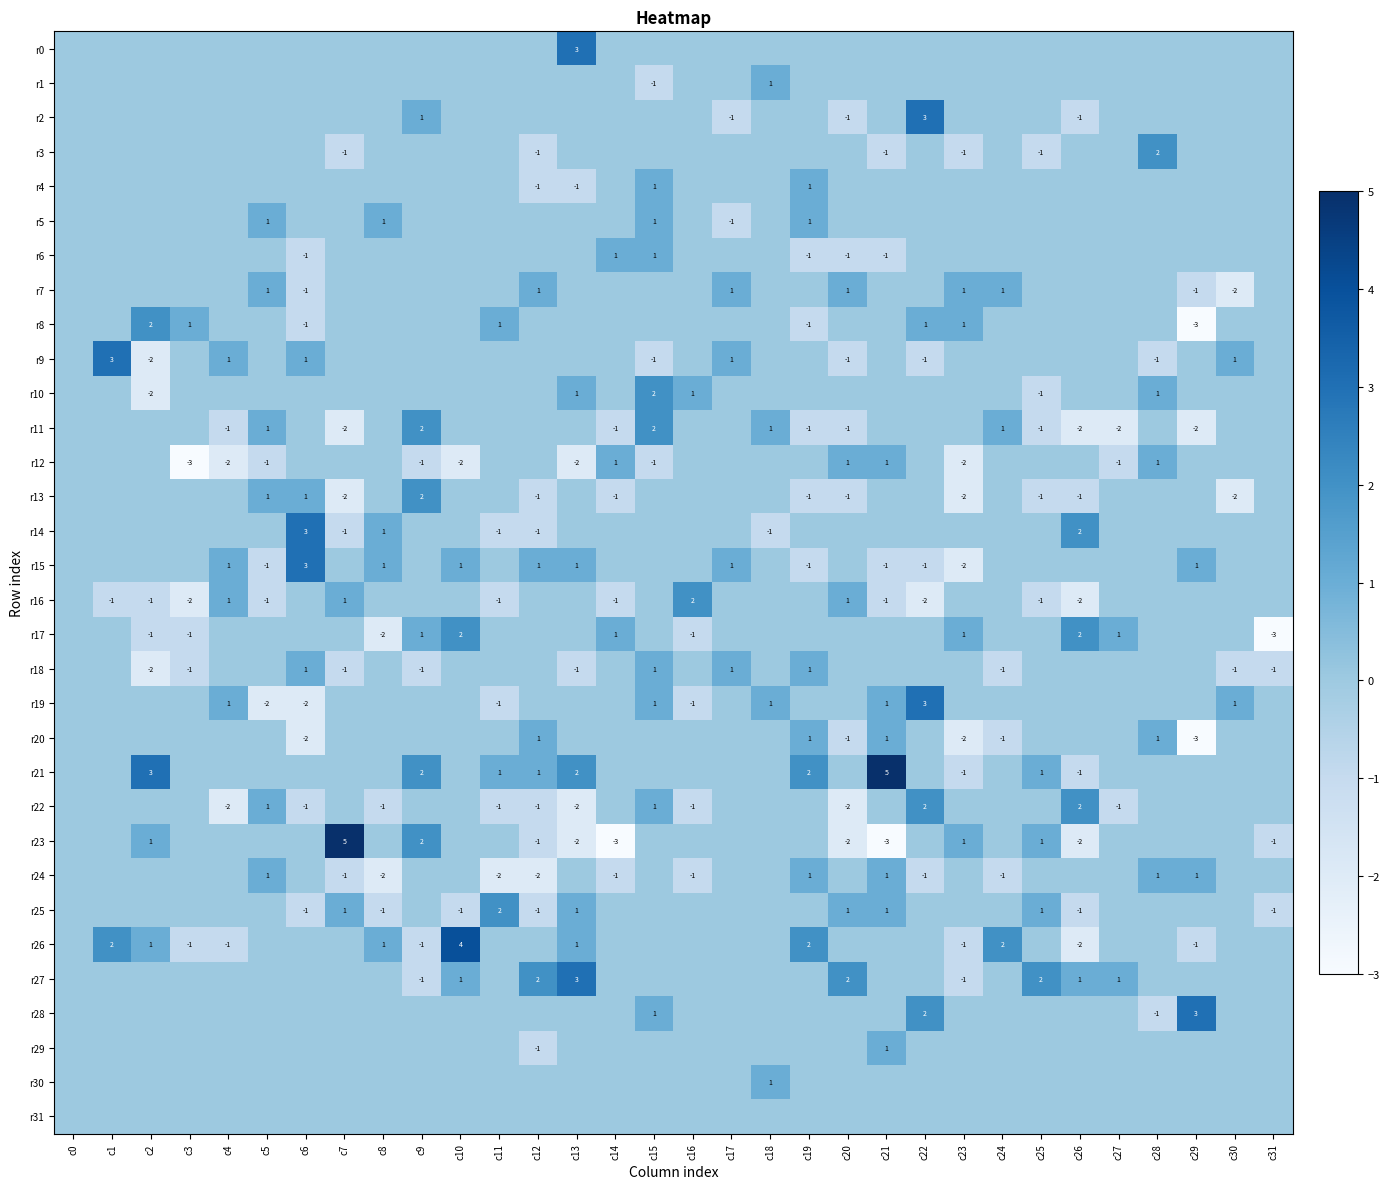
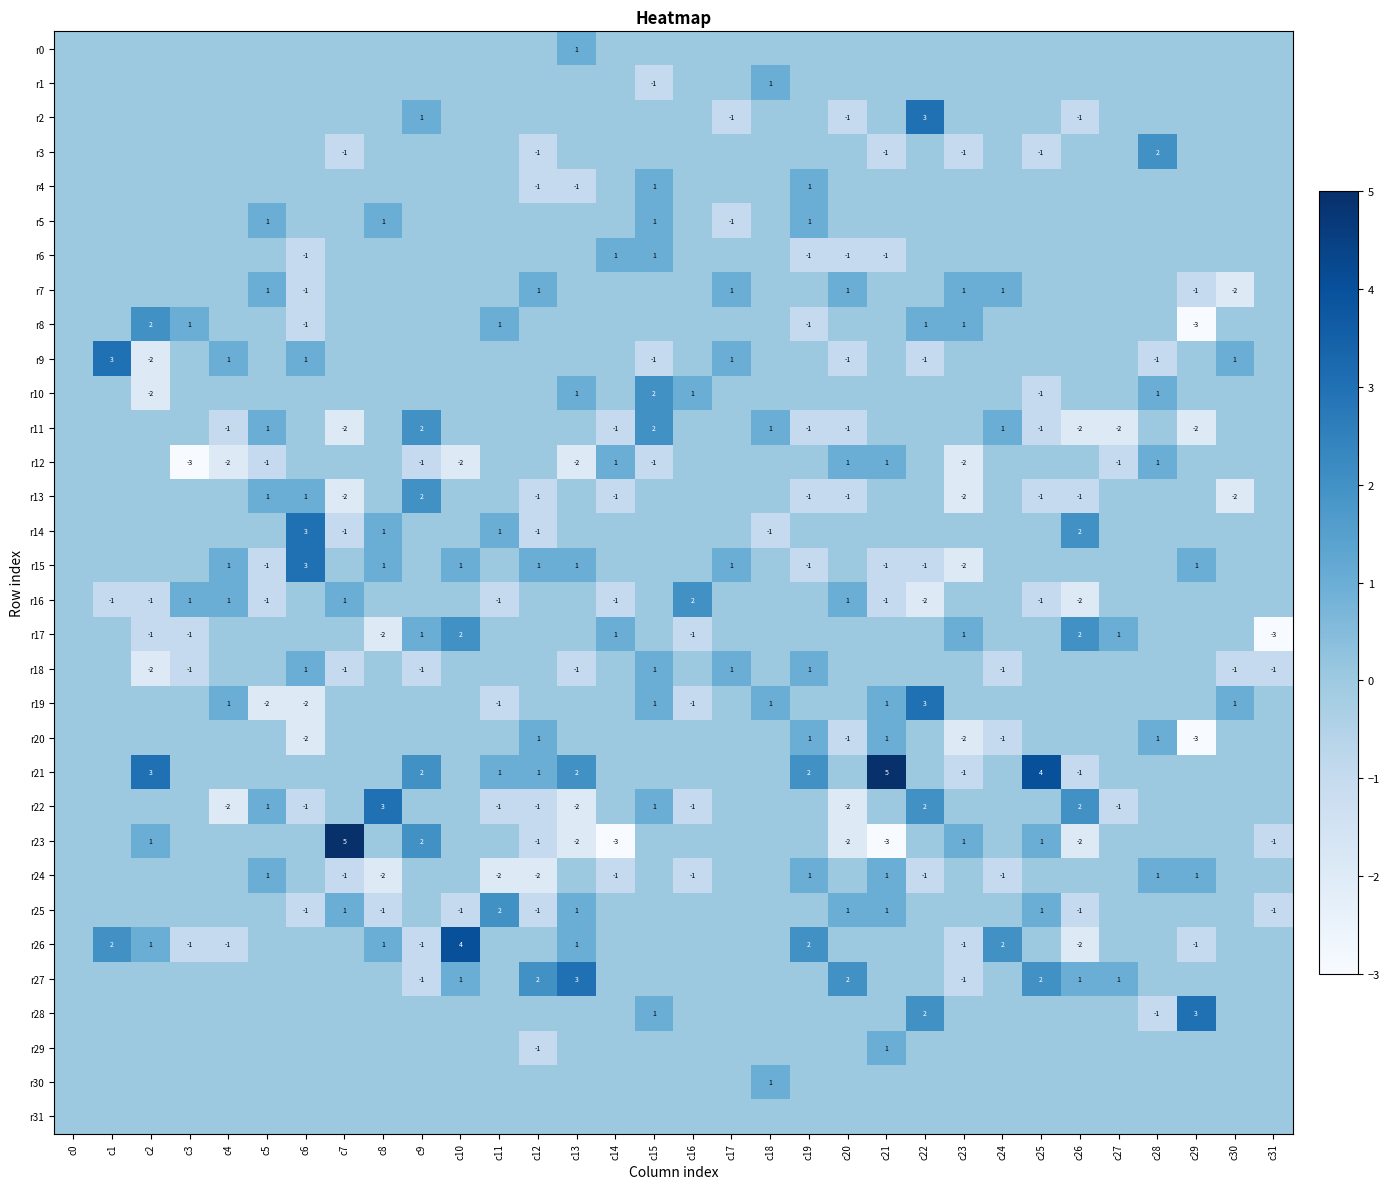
  {
    "r0": {
-     "c13": 3
+     "c13": 1
    },
    "r14": {
      "c6": 3,
      "c7": -1,
      "c8": 1,
-     "c11": -1,
+     "c11": 1,
      "c12": -1,
      "c18": -1,
      "c26": 2
    },
    "r16": {
      "c1": -1,
      "c2": -1,
-     "c3": -2,
+     "c3": 1,
      "c4": 1,
      "c5": -1,
      "c7": 1,
      "c11": -1,
      "c14": -1,
      "c16": 2,
      "c20": 1,
      "c21": -1,
      "c22": -2,
      "c25": -1,
      "c26": -2
    },
    "r21": {
      "c2": 3,
      "c9": 2,
      "c11": 1,
      "c12": 1,
      "c13": 2,
      "c19": 2,
      "c21": 5,
      "c23": -1,
-     "c25": 1,
+     "c25": 4,
      "c26": -1
    },
    "r22": {
      "c4": -2,
      "c5": 1,
      "c6": -1,
-     "c8": -1,
+     "c8": 3,
      "c11": -1,
      "c12": -1,
      "c13": -2,
      "c15": 1,
      "c16": -1,
      "c20": -2,
      "c22": 2,
      "c26": 2,
      "c27": -1
    }
  }
